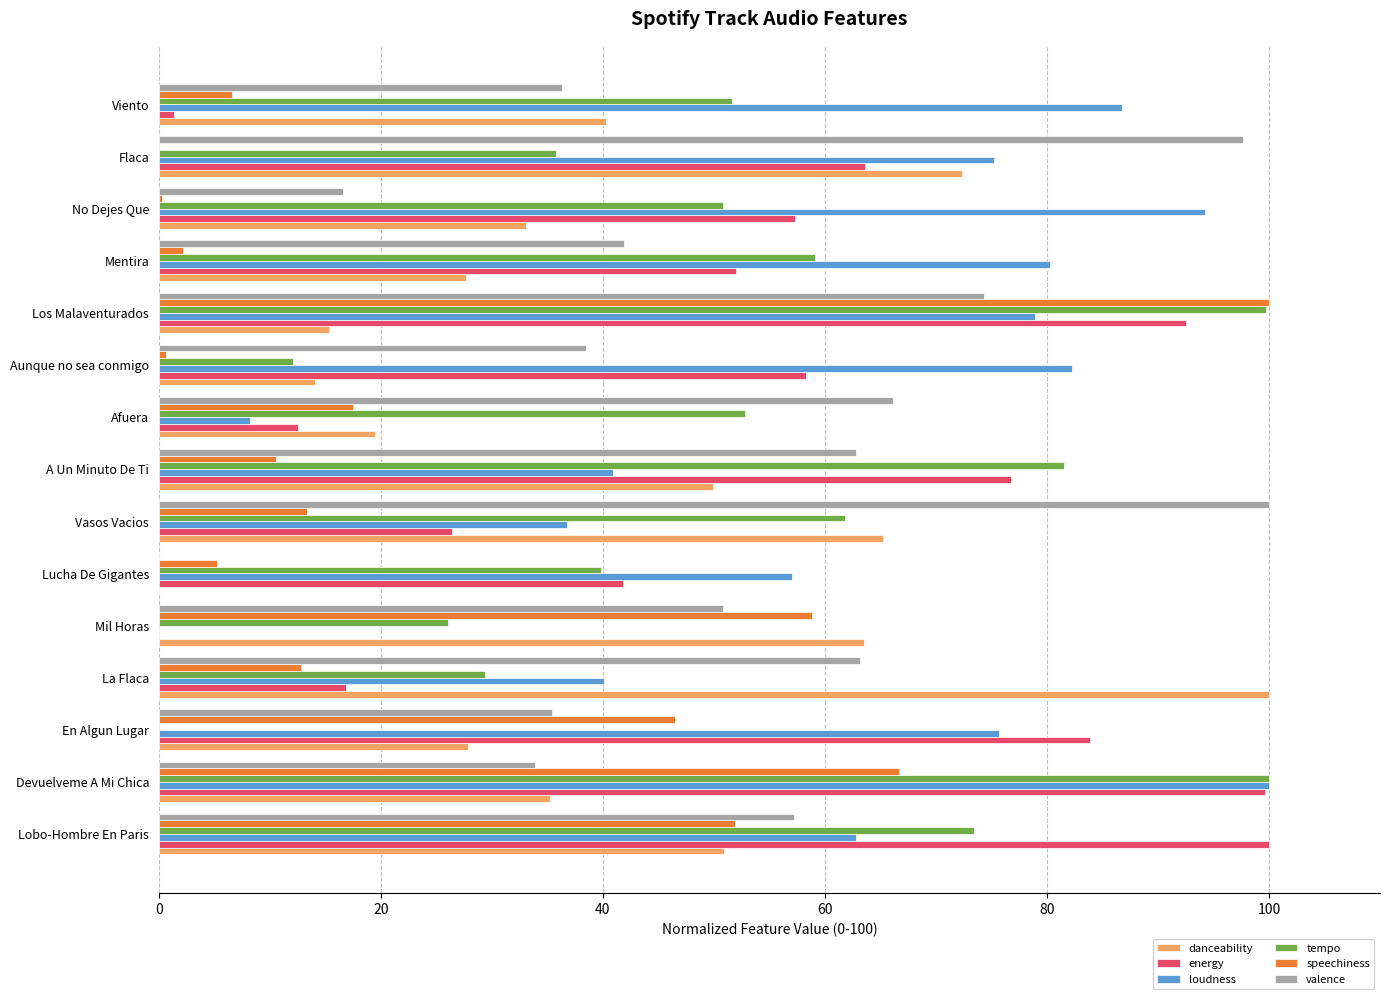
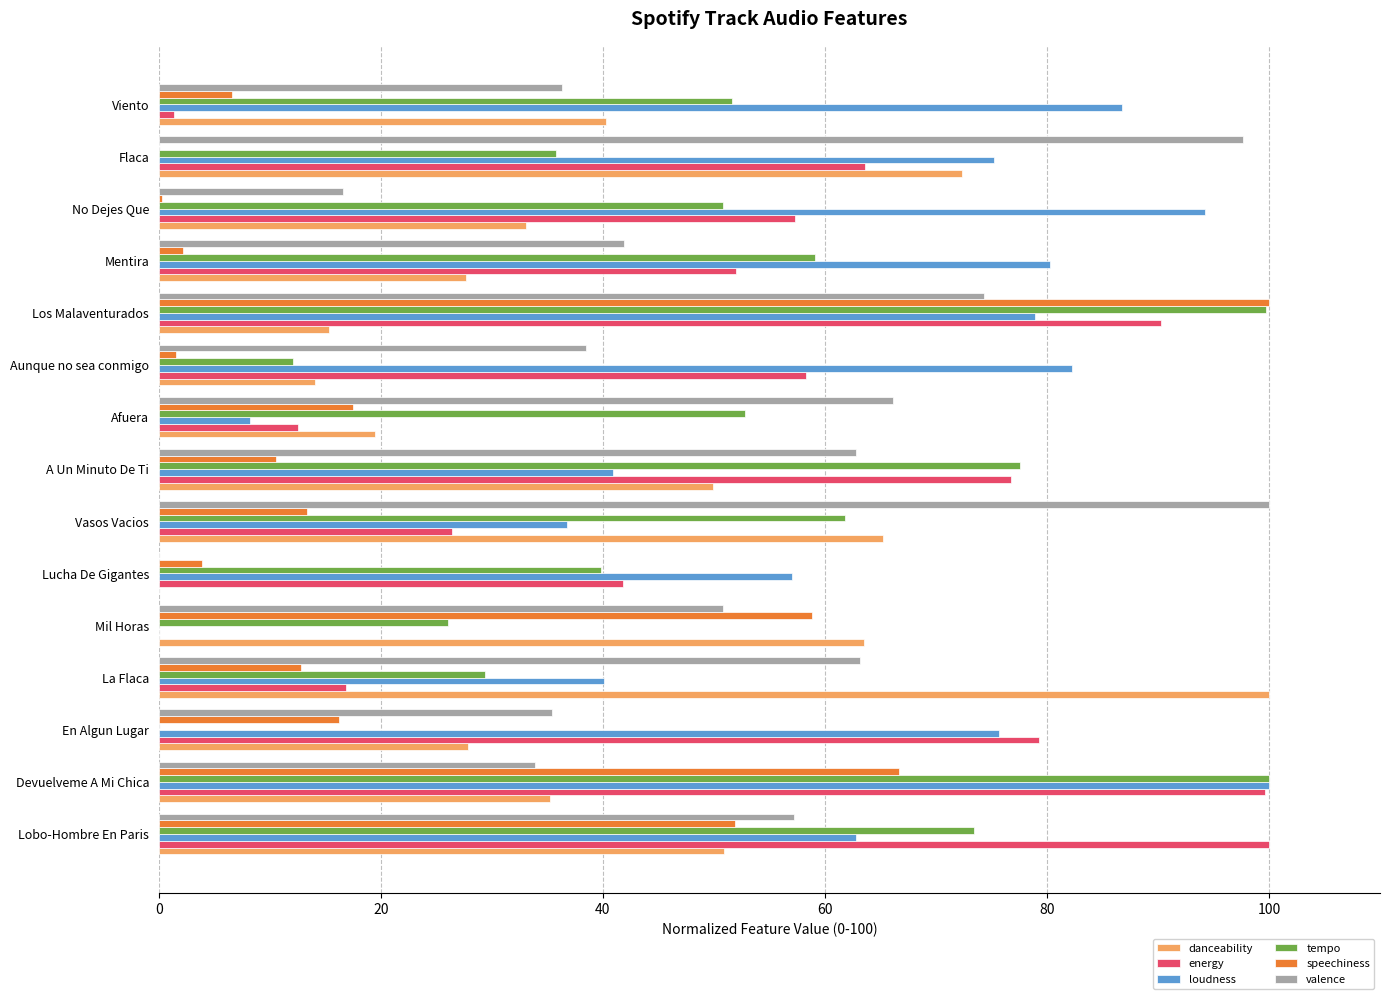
  {
    "danceability": {
      "Viento": 40.3,
      "Flaca": 72.3,
      "No Dejes Que": 33.1,
      "Mentira": 27.7,
      "Los Malaventurados": 15.3,
      "Aunque no sea conmigo": 14.0,
      "Afuera": 19.5,
      "A Un Minuto De Ti": 49.9,
      "Vasos Vacios": 65.2,
      "Lucha De Gigantes": 0.0,
      "Mil Horas": 63.5,
      "La Flaca": 100.0,
      "En Algun Lugar": 27.9,
      "Devuelveme A Mi Chica": 35.2,
      "Lobo-Hombre En Paris": 50.9
    },
    "energy": {
      "Viento": 1.4,
      "Flaca": 63.7,
      "No Dejes Que": 57.3,
      "Mentira": 52.0,
-     "Los Malaventurados": 92.6,
+     "Los Malaventurados": 90.2,
      "Aunque no sea conmigo": 58.3,
      "Afuera": 12.6,
      "A Un Minuto De Ti": 76.8,
      "Vasos Vacios": 26.4,
      "Lucha De Gigantes": 41.8,
      "Mil Horas": 0.0,
      "La Flaca": 16.8,
-     "En Algun Lugar": 83.9,
+     "En Algun Lugar": 79.3,
      "Devuelveme A Mi Chica": 99.6,
      "Lobo-Hombre En Paris": 100.0
    },
    "loudness": {
      "Viento": 86.8,
      "Flaca": 75.2,
      "No Dejes Que": 94.2,
      "Mentira": 80.3,
      "Los Malaventurados": 78.9,
      "Aunque no sea conmigo": 82.3,
      "Afuera": 8.2,
      "A Un Minuto De Ti": 40.9,
      "Vasos Vacios": 36.8,
      "Lucha De Gigantes": 57.1,
      "Mil Horas": 0.0,
      "La Flaca": 40.1,
      "En Algun Lugar": 75.7,
      "Devuelveme A Mi Chica": 100.0,
      "Lobo-Hombre En Paris": 62.8
    },
    "tempo": {
      "Viento": 51.7,
      "Flaca": 35.8,
      "No Dejes Que": 50.8,
      "Mentira": 59.1,
      "Los Malaventurados": 99.7,
      "Aunque no sea conmigo": 12.1,
      "Afuera": 52.8,
-     "A Un Minuto De Ti": 81.5,
+     "A Un Minuto De Ti": 77.6,
      "Vasos Vacios": 61.8,
      "Lucha De Gigantes": 39.9,
      "Mil Horas": 26.1,
      "La Flaca": 29.4,
      "En Algun Lugar": 0.0,
      "Devuelveme A Mi Chica": 100.0,
      "Lobo-Hombre En Paris": 73.4
    },
    "speechiness": {
      "Viento": 6.6,
      "Flaca": 0.0,
      "No Dejes Que": 0.3,
      "Mentira": 2.2,
      "Los Malaventurados": 100.0,
-     "Aunque no sea conmigo": 0.7,
+     "Aunque no sea conmigo": 1.6,
      "Afuera": 17.5,
      "A Un Minuto De Ti": 10.5,
      "Vasos Vacios": 13.4,
-     "Lucha De Gigantes": 5.2,
+     "Lucha De Gigantes": 3.9,
      "Mil Horas": 58.8,
      "La Flaca": 12.8,
-     "En Algun Lugar": 46.5,
+     "En Algun Lugar": 16.3,
      "Devuelveme A Mi Chica": 66.7,
      "Lobo-Hombre En Paris": 51.9
    },
    "valence": {
      "Viento": 36.3,
      "Flaca": 97.7,
      "No Dejes Que": 16.6,
      "Mentira": 41.9,
      "Los Malaventurados": 74.3,
      "Aunque no sea conmigo": 38.5,
      "Afuera": 66.1,
      "A Un Minuto De Ti": 62.8,
      "Vasos Vacios": 100.0,
      "Lucha De Gigantes": 0.0,
      "Mil Horas": 50.9,
      "La Flaca": 63.2,
      "En Algun Lugar": 35.5,
      "Devuelveme A Mi Chica": 33.9,
      "Lobo-Hombre En Paris": 57.2
    }
  }
